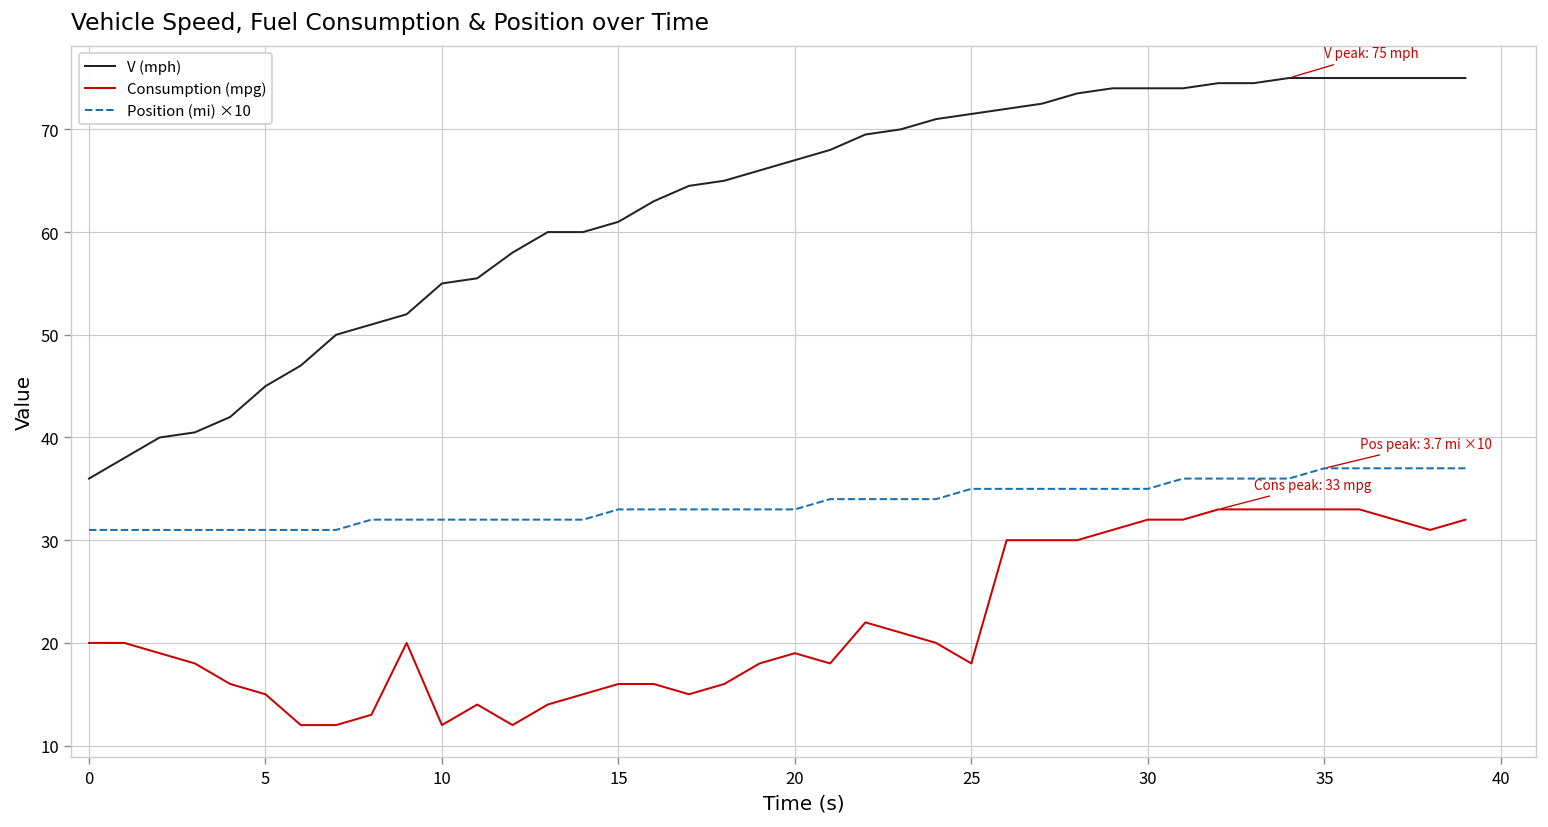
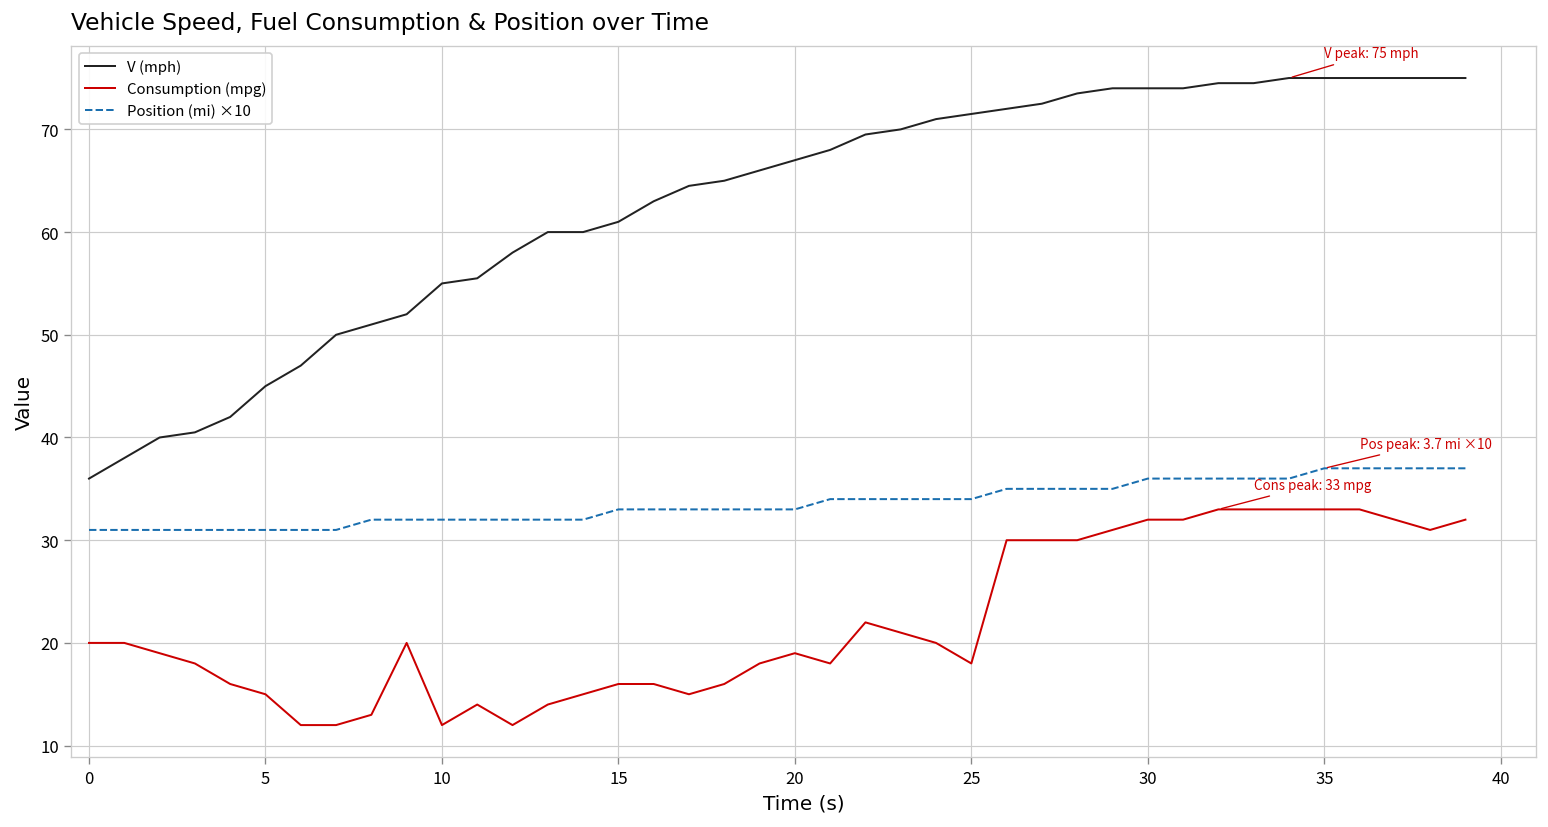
  {
    "V (mph)": {
      "0": 36,
      "5": 45,
      "10": 55,
      "15": 61,
      "20": 67,
      "25": 72,
      "30": 74
    },
    "Consumption (mpg)": {
      "0": 20,
      "5": 15,
      "10": 12,
      "15": 16,
      "20": 19,
      "25": 18,
      "30": 32
    },
    "Position (mi) ×10": {
      "0": 31,
      "5": 31,
      "10": 32,
      "15": 33,
      "20": 33,
-     "25": 35,
-     "30": 35,
+     "25": 34,
+     "30": 36,
      "35": 37
    }
  }
